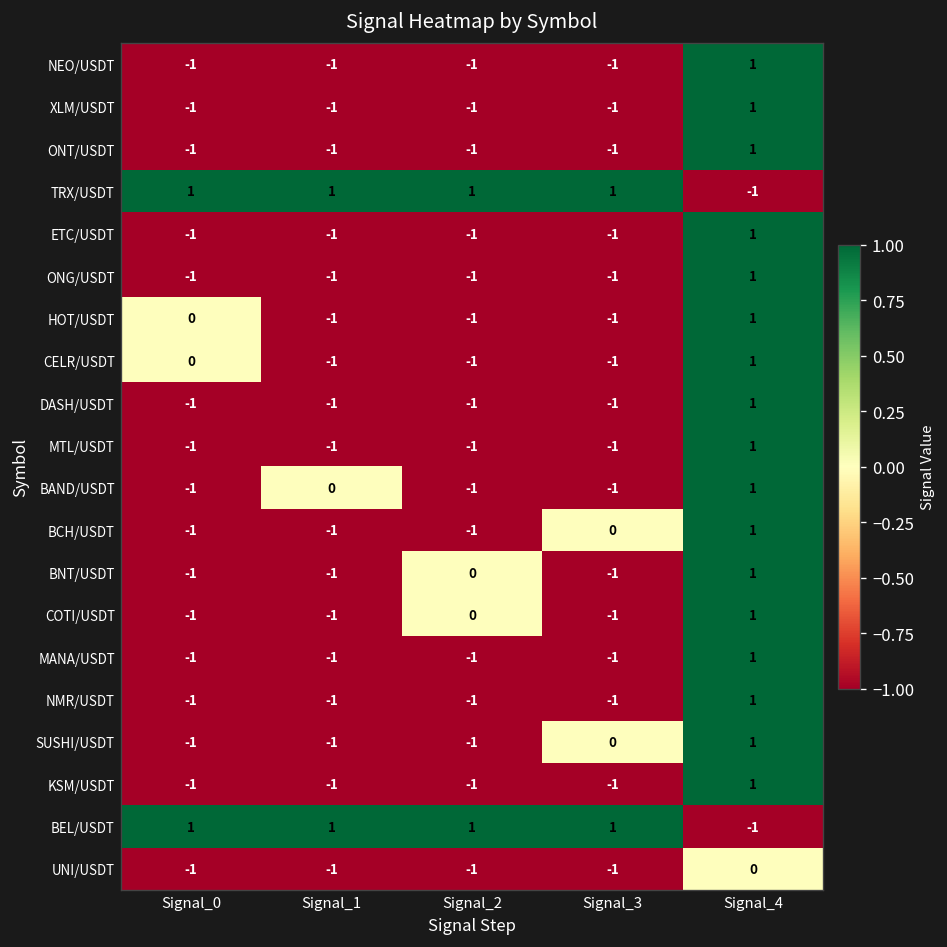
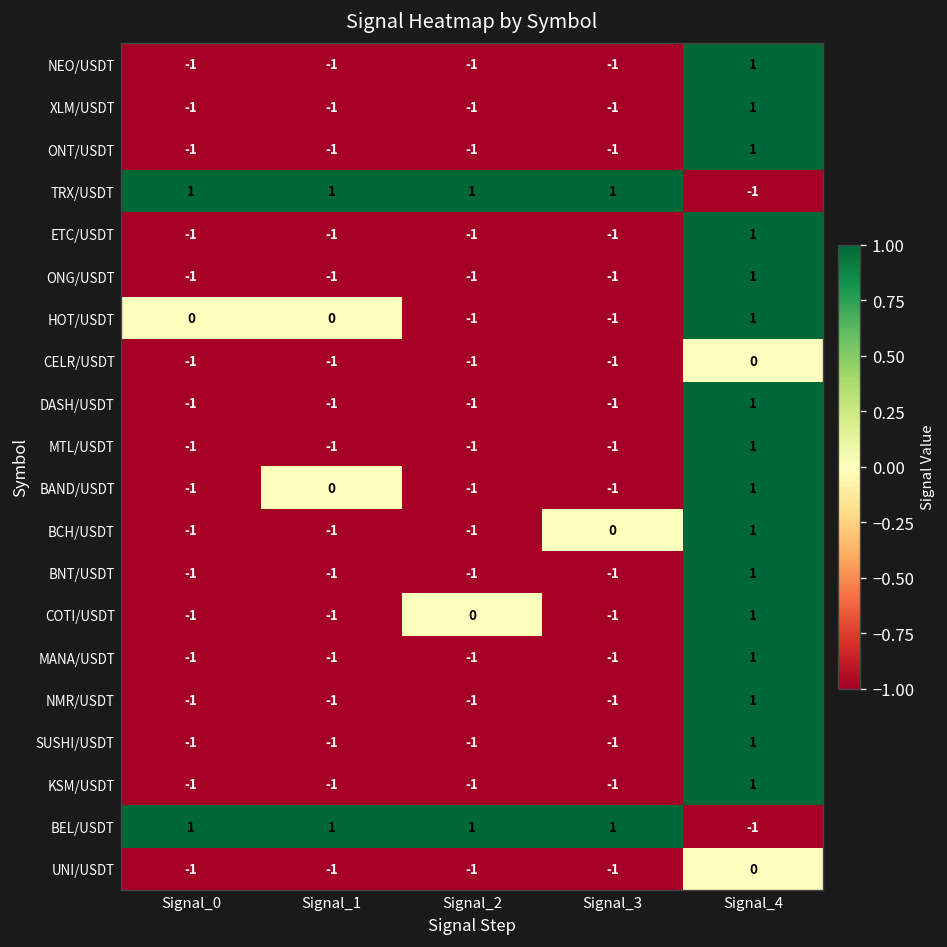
  {
    "NEO/USDT": {
      "Signal_0": -1,
      "Signal_1": -1,
      "Signal_2": -1,
      "Signal_3": -1,
      "Signal_4": 1
    },
    "XLM/USDT": {
      "Signal_0": -1,
      "Signal_1": -1,
      "Signal_2": -1,
      "Signal_3": -1,
      "Signal_4": 1
    },
    "ONT/USDT": {
      "Signal_0": -1,
      "Signal_1": -1,
      "Signal_2": -1,
      "Signal_3": -1,
      "Signal_4": 1
    },
    "TRX/USDT": {
      "Signal_0": 1,
      "Signal_1": 1,
      "Signal_2": 1,
      "Signal_3": 1,
      "Signal_4": -1
    },
    "ETC/USDT": {
      "Signal_0": -1,
      "Signal_1": -1,
      "Signal_2": -1,
      "Signal_3": -1,
      "Signal_4": 1
    },
    "ONG/USDT": {
      "Signal_0": -1,
      "Signal_1": -1,
      "Signal_2": -1,
      "Signal_3": -1,
      "Signal_4": 1
    },
    "HOT/USDT": {
      "Signal_0": 0,
-     "Signal_1": -1,
+     "Signal_1": 0,
      "Signal_2": -1,
      "Signal_3": -1,
      "Signal_4": 1
    },
    "CELR/USDT": {
-     "Signal_0": 0,
+     "Signal_0": -1,
      "Signal_1": -1,
      "Signal_2": -1,
      "Signal_3": -1,
-     "Signal_4": 1
+     "Signal_4": 0
    },
    "DASH/USDT": {
      "Signal_0": -1,
      "Signal_1": -1,
      "Signal_2": -1,
      "Signal_3": -1,
      "Signal_4": 1
    },
    "MTL/USDT": {
      "Signal_0": -1,
      "Signal_1": -1,
      "Signal_2": -1,
      "Signal_3": -1,
      "Signal_4": 1
    },
    "BAND/USDT": {
      "Signal_0": -1,
      "Signal_1": 0,
      "Signal_2": -1,
      "Signal_3": -1,
      "Signal_4": 1
    },
    "BCH/USDT": {
      "Signal_0": -1,
      "Signal_1": -1,
      "Signal_2": -1,
      "Signal_3": 0,
      "Signal_4": 1
    },
    "BNT/USDT": {
      "Signal_0": -1,
      "Signal_1": -1,
-     "Signal_2": 0,
+     "Signal_2": -1,
      "Signal_3": -1,
      "Signal_4": 1
    },
    "COTI/USDT": {
      "Signal_0": -1,
      "Signal_1": -1,
      "Signal_2": 0,
      "Signal_3": -1,
      "Signal_4": 1
    },
    "MANA/USDT": {
      "Signal_0": -1,
      "Signal_1": -1,
      "Signal_2": -1,
      "Signal_3": -1,
      "Signal_4": 1
    },
    "NMR/USDT": {
      "Signal_0": -1,
      "Signal_1": -1,
      "Signal_2": -1,
      "Signal_3": -1,
      "Signal_4": 1
    },
    "SUSHI/USDT": {
      "Signal_0": -1,
      "Signal_1": -1,
      "Signal_2": -1,
-     "Signal_3": 0,
+     "Signal_3": -1,
      "Signal_4": 1
    },
    "KSM/USDT": {
      "Signal_0": -1,
      "Signal_1": -1,
      "Signal_2": -1,
      "Signal_3": -1,
      "Signal_4": 1
    },
    "BEL/USDT": {
      "Signal_0": 1,
      "Signal_1": 1,
      "Signal_2": 1,
      "Signal_3": 1,
      "Signal_4": -1
    },
    "UNI/USDT": {
      "Signal_0": -1,
      "Signal_1": -1,
      "Signal_2": -1,
      "Signal_3": -1,
      "Signal_4": 0
    }
  }
